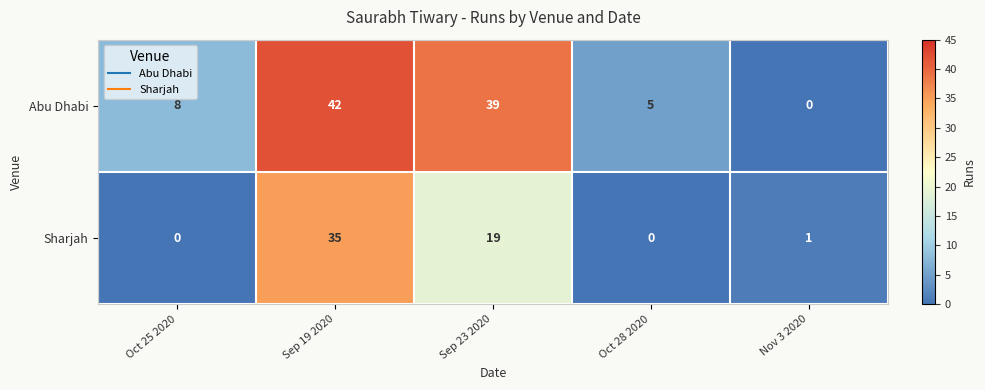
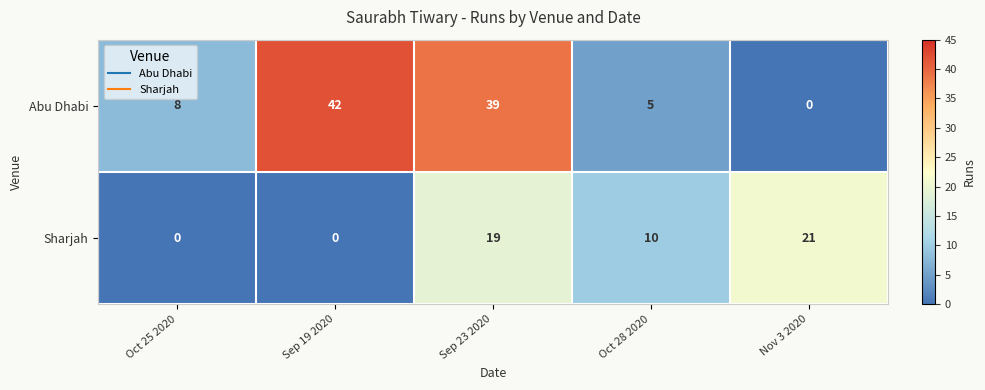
  {
    "Abu Dhabi": {
      "Oct 25 2020": 8,
      "Sep 19 2020": 42,
      "Sep 23 2020": 39,
      "Oct 28 2020": 5,
      "Nov 3 2020": 0
    },
    "Sharjah": {
      "Oct 25 2020": 0,
-     "Sep 19 2020": 35,
+     "Sep 19 2020": 0,
      "Sep 23 2020": 19,
-     "Oct 28 2020": 0,
-     "Nov 3 2020": 1
+     "Oct 28 2020": 10,
+     "Nov 3 2020": 21
    }
  }
